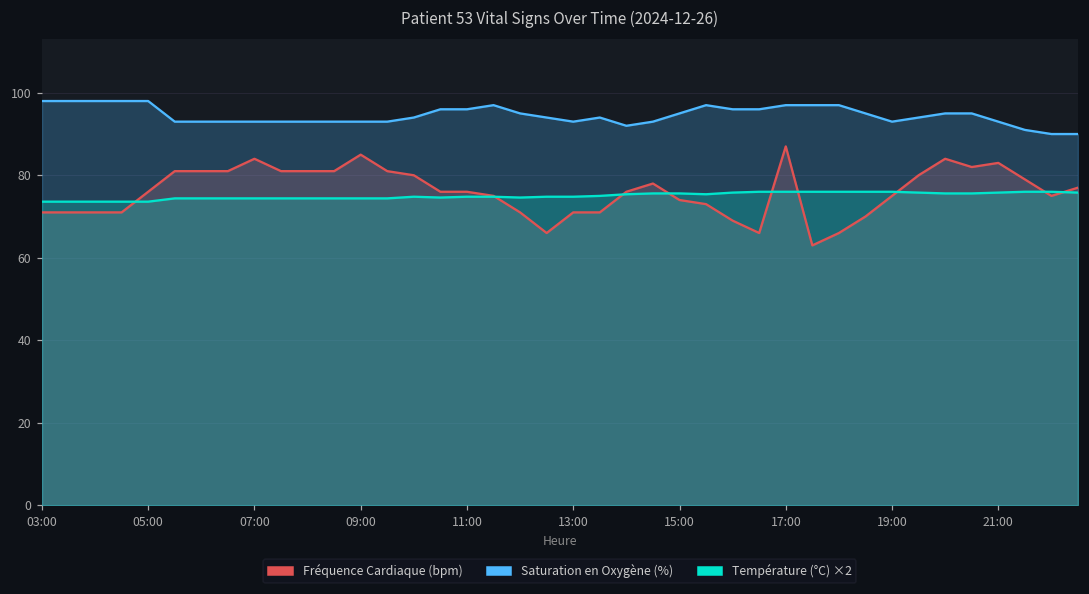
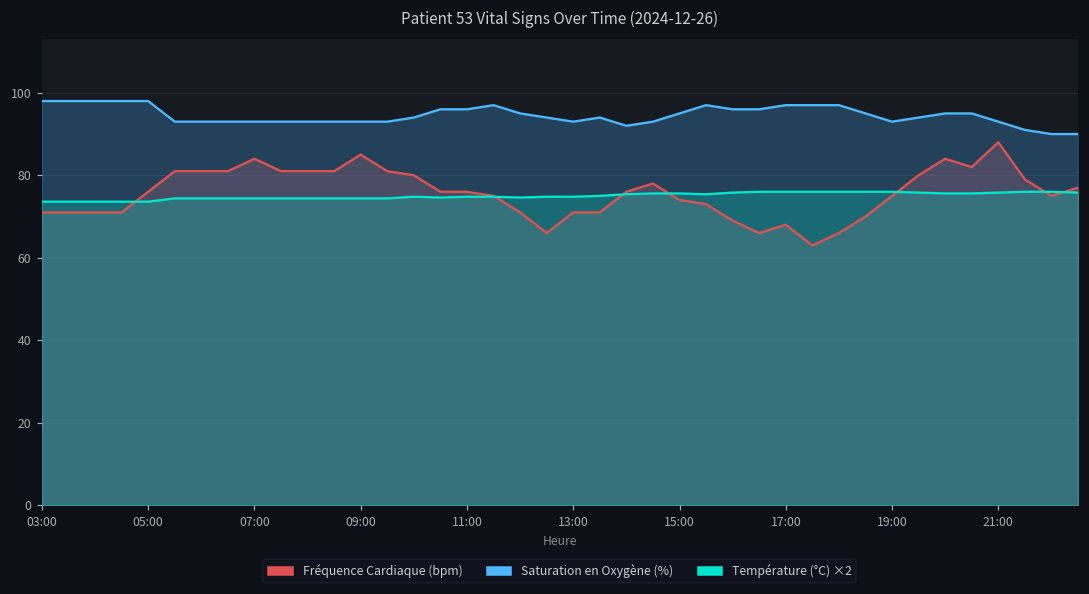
  {
    "Fréquence Cardiaque (bpm)": {
      "03:00": 71,
      "05:00": 76,
      "07:00": 84,
      "09:00": 85,
      "11:00": 76,
      "13:00": 71,
      "15:00": 74,
-     "17:00": 87,
+     "17:00": 68,
      "19:00": 75,
-     "21:00": 83
+     "21:00": 88
    }
  }
